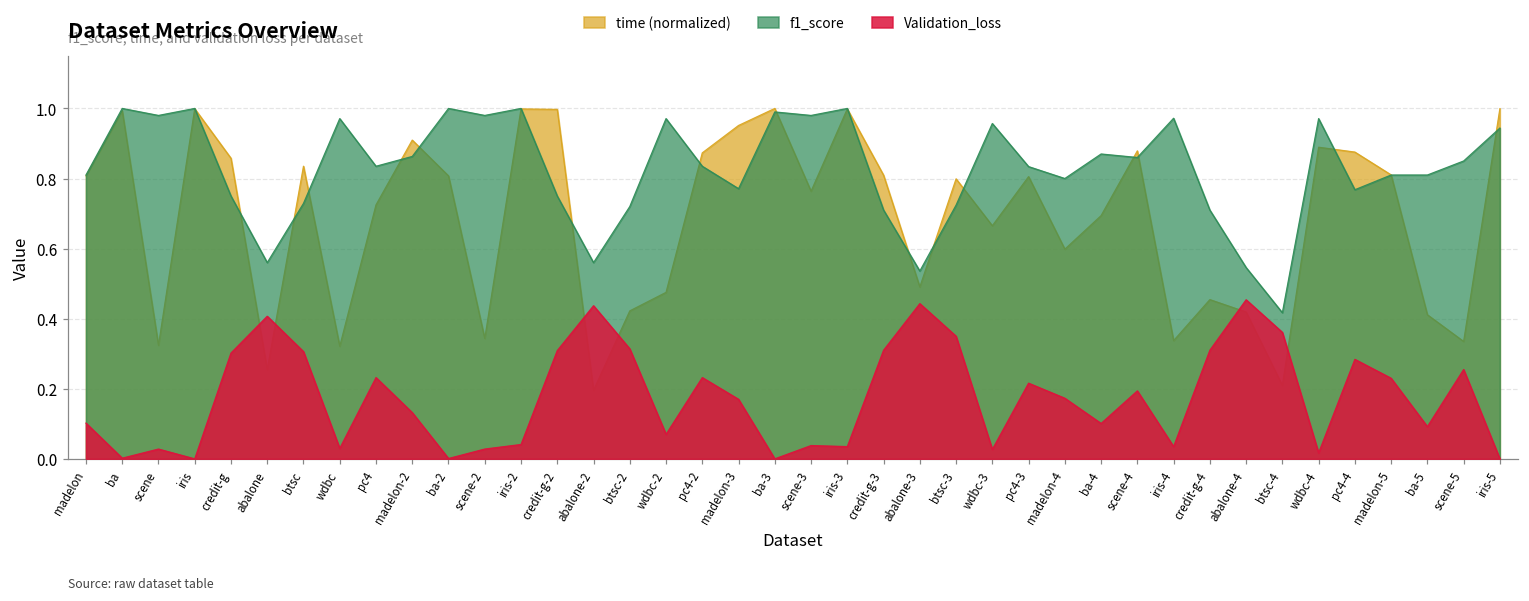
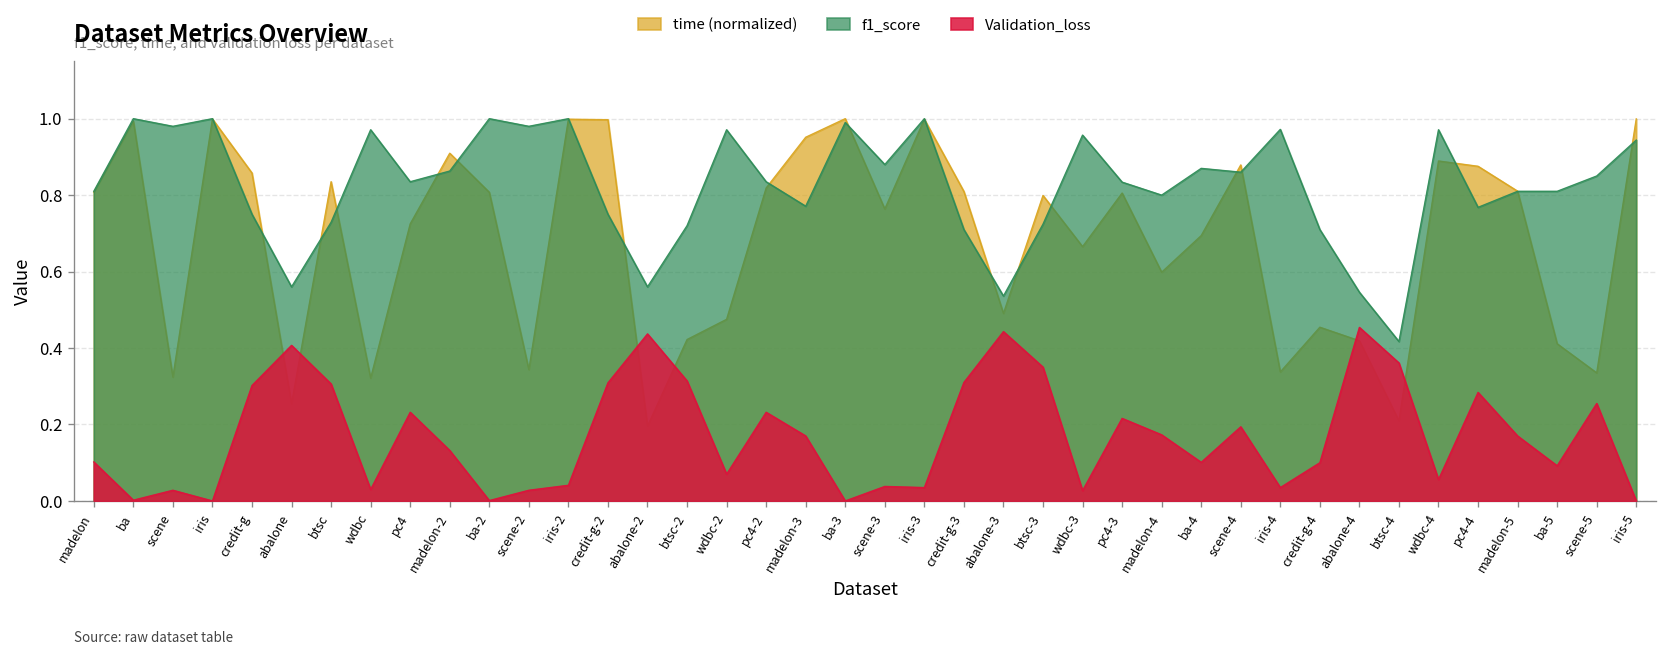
  {
    "time (normalized)": {
      "scene": 0.32,
      "credit-g": 0.86,
      "abalone": 0.25,
      "btsc": 0.84,
      "wdbc": 0.32,
      "pc4": 0.72,
      "madelon-2": 0.91,
      "ba-2": 0.81,
      "scene-2": 0.34,
      "credit-g-2": 1.00,
      "abalone-2": 0.20,
      "btsc-2": 0.42,
      "wdbc-2": 0.48,
-     "pc4-2": 0.87,
+     "pc4-2": 0.82,
      "madelon-3": 0.95,
      "ba-3": 1.00,
      "scene-3": 0.76,
      "credit-g-3": 0.81,
      "abalone-3": 0.49,
      "btsc-3": 0.80,
      "wdbc-3": 0.67,
      "pc4-3": 0.81,
      "madelon-4": 0.60,
      "ba-4": 0.69,
      "scene-4": 0.88,
      "iris-4": 0.34,
      "credit-g-4": 0.45,
      "abalone-4": 0.42,
      "btsc-4": 0.21,
      "wdbc-4": 0.89,
      "pc4-4": 0.88,
      "ba-5": 0.41,
      "scene-5": 0.33,
      "iris-5": 1.00
    },
    "f1_score": {
      "scene": 0.98,
      "credit-g": 0.75,
      "abalone": 0.56,
      "btsc": 0.73,
      "wdbc": 0.97,
      "pc4": 0.84,
      "madelon-2": 0.86,
      "ba-2": 1.00,
      "scene-2": 0.98,
      "credit-g-2": 0.75,
      "abalone-2": 0.56,
      "btsc-2": 0.72,
      "wdbc-2": 0.97,
      "pc4-2": 0.84,
      "madelon-3": 0.77,
      "ba-3": 0.99,
-     "scene-3": 0.98,
+     "scene-3": 0.88,
      "credit-g-3": 0.71,
      "abalone-3": 0.54,
      "btsc-3": 0.72,
      "wdbc-3": 0.96,
      "pc4-3": 0.83,
      "madelon-4": 0.80,
      "ba-4": 0.87,
      "scene-4": 0.86,
      "iris-4": 0.97,
      "credit-g-4": 0.71,
      "abalone-4": 0.55,
      "btsc-4": 0.42,
      "wdbc-4": 0.97,
      "pc4-4": 0.77,
      "ba-5": 0.81,
      "scene-5": 0.85,
      "iris-5": 0.94
    },
    "Validation_loss": {
      "madelon": 0.10,
      "ba": 0.00,
      "scene": 0.03,
      "iris": 0.00,
      "credit-g": 0.30,
      "abalone": 0.41,
      "btsc": 0.31,
      "wdbc": 0.03,
      "pc4": 0.23,
      "madelon-2": 0.13,
      "ba-2": 0.00,
      "scene-2": 0.03,
      "iris-2": 0.04,
      "credit-g-2": 0.31,
      "abalone-2": 0.44,
      "btsc-2": 0.31,
      "wdbc-2": 0.07,
      "pc4-2": 0.23,
      "madelon-3": 0.17,
      "ba-3": 0.00,
      "scene-3": 0.04,
      "iris-3": 0.04,
      "credit-g-3": 0.31,
      "abalone-3": 0.44,
      "btsc-3": 0.35,
      "wdbc-3": 0.03,
      "pc4-3": 0.22,
      "madelon-4": 0.17,
      "ba-4": 0.10,
      "scene-4": 0.19,
      "iris-4": 0.04,
-     "credit-g-4": 0.31,
+     "credit-g-4": 0.10,
      "abalone-4": 0.45,
      "btsc-4": 0.36,
-     "wdbc-4": 0.02,
+     "wdbc-4": 0.06,
      "pc4-4": 0.28,
-     "madelon-5": 0.23,
+     "madelon-5": 0.17,
      "ba-5": 0.09,
      "scene-5": 0.26,
      "iris-5": 0.00
    }
  }
